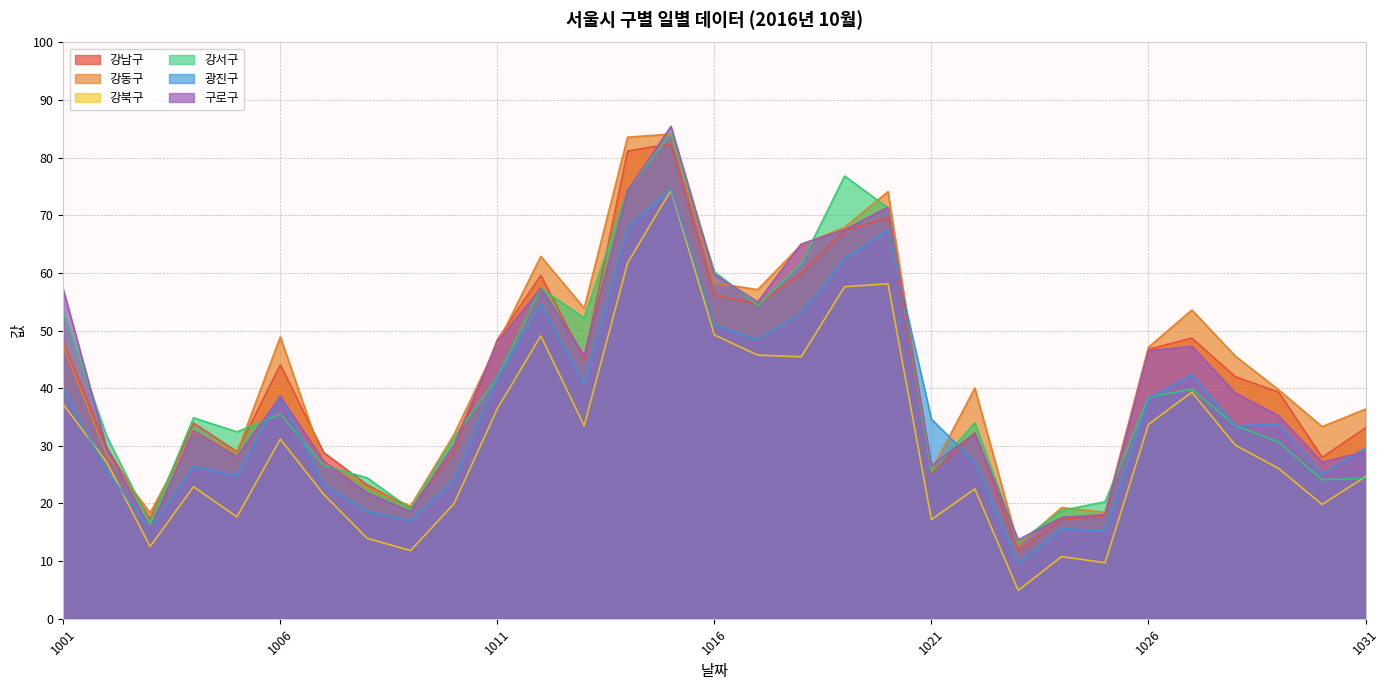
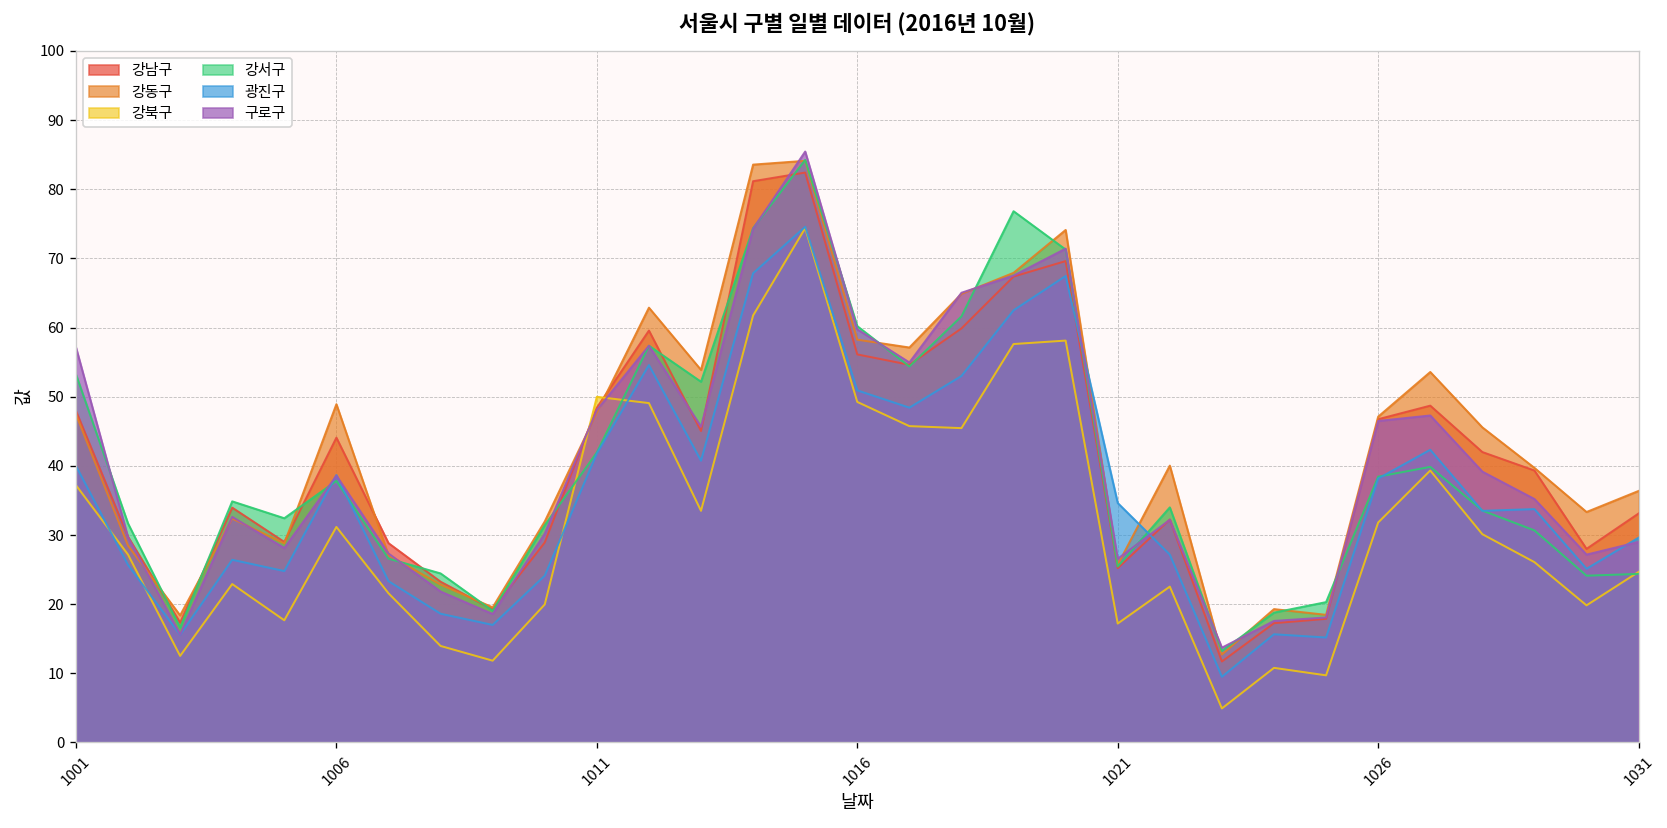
  {
    "강북구": {
      "1001": 37,
      "1006": 31,
-     "1011": 36,
+     "1011": 50,
      "1016": 49,
      "1021": 17,
-     "1026": 34
+     "1026": 32
    },
    "강서구": {
      "1001": 53,
-     "1006": 36,
+     "1006": 38,
      "1016": 60
    },
    "광진구": {
      "1001": 40,
      "1016": 51,
      "1021": 35,
      "1031": 30
    },
    "구로구": {
      "1001": 57,
      "1016": 60,
      "1021": 27,
      "1031": 29
    }
  }
